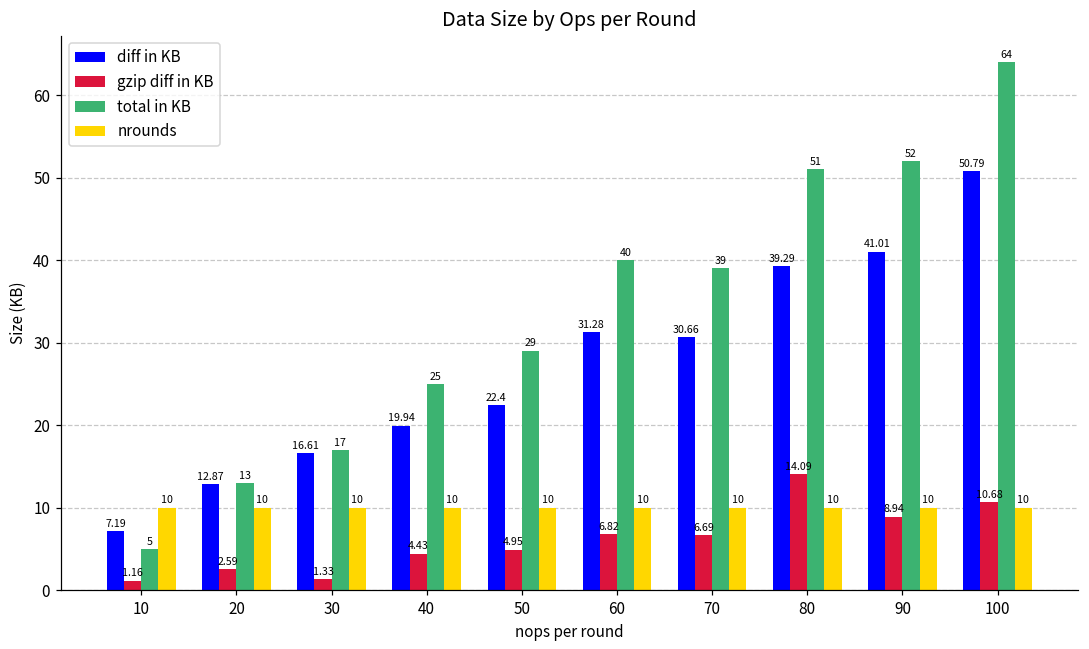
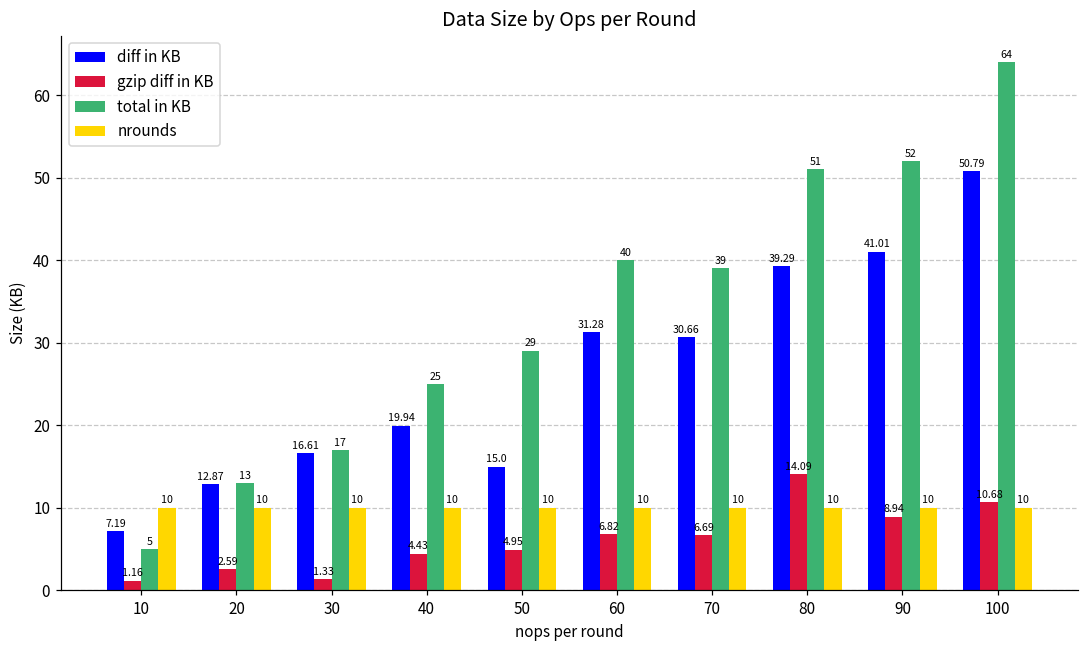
  {
    "diff in KB": {
      "10": 7.19,
      "20": 12.87,
      "30": 16.61,
      "40": 19.94,
-     "50": 22.4,
+     "50": 15.0,
      "60": 31.28,
      "70": 30.66,
      "80": 39.29,
      "90": 41.01,
      "100": 50.79
    },
    "gzip diff in KB": {
      "10": 1.16,
      "20": 2.59,
      "30": 1.33,
      "40": 4.43,
      "50": 4.95,
      "60": 6.82,
      "70": 6.69,
      "80": 14.09,
      "90": 8.94,
      "100": 10.68
    },
    "total in KB": {
      "10": 5,
      "20": 13,
      "30": 17,
      "40": 25,
      "50": 29,
      "60": 40,
      "70": 39,
      "80": 51,
      "90": 52,
      "100": 64
    },
    "nrounds": {
      "10": 10,
      "20": 10,
      "30": 10,
      "40": 10,
      "50": 10,
      "60": 10,
      "70": 10,
      "80": 10,
      "90": 10,
      "100": 10
    }
  }
